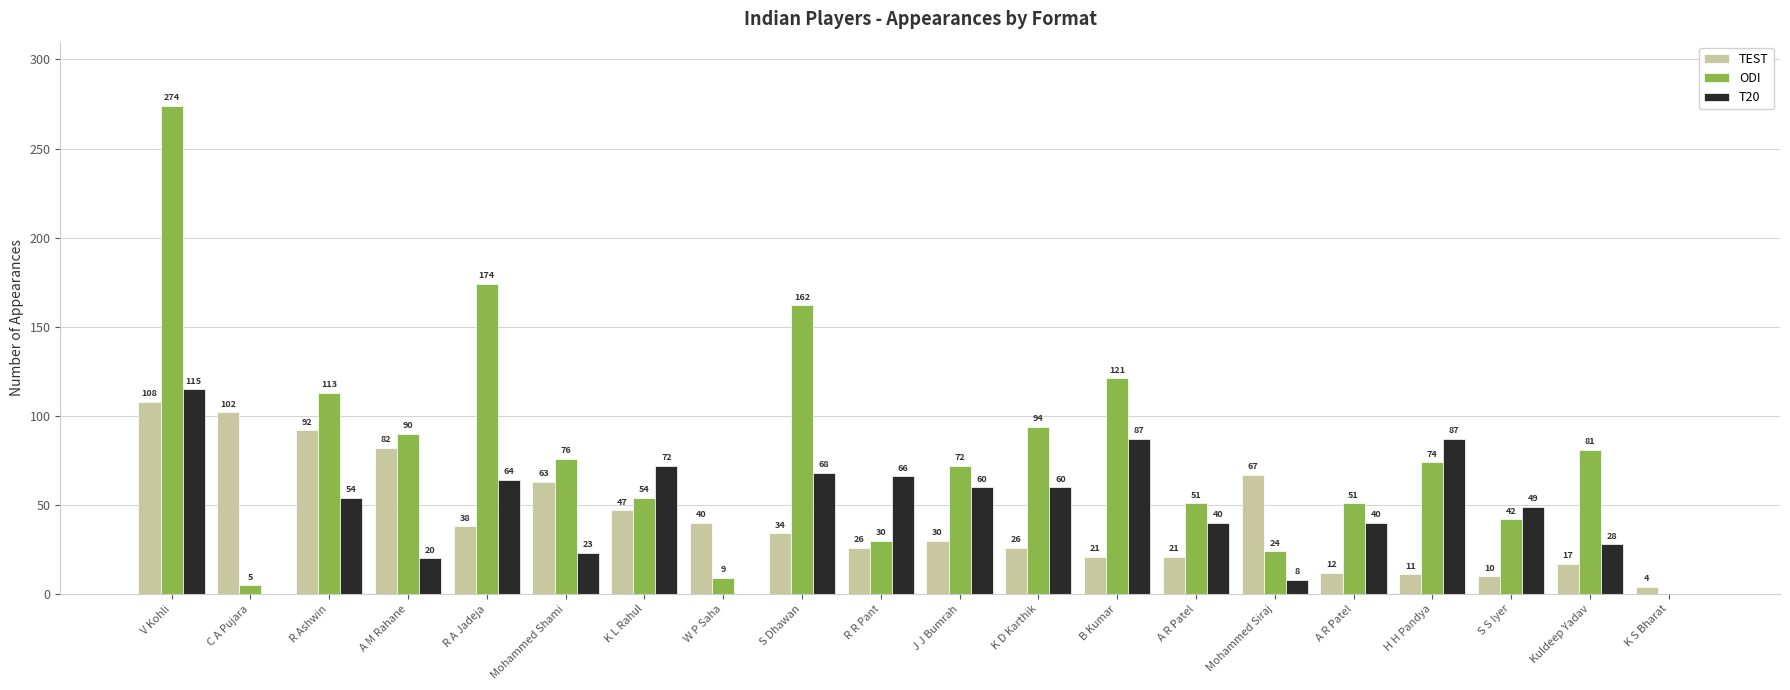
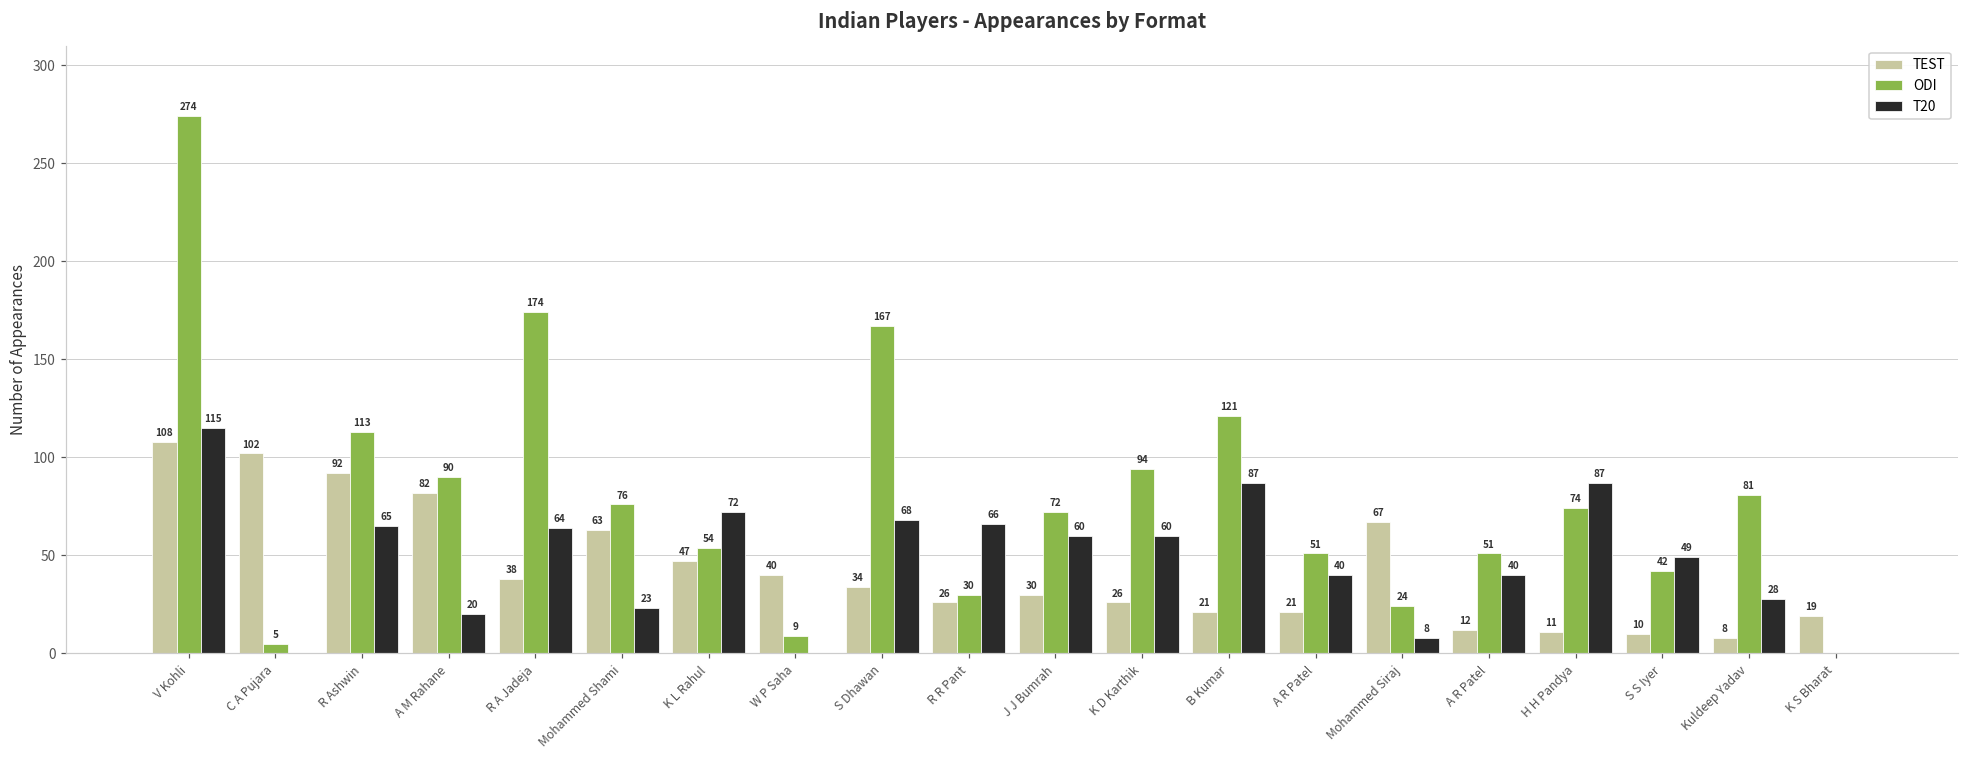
  {
    "TEST": {
      "V Kohli": 108,
      "C A Pujara": 102,
      "R Ashwin": 92,
      "A M Rahane": 82,
      "R A Jadeja": 38,
      "Mohammed Shami": 63,
      "K L Rahul": 47,
      "W P Saha": 40,
      "S Dhawan": 34,
      "R R Pant": 26,
      "J J Bumrah": 30,
      "K D Karthik": 26,
      "B Kumar": 21,
      "Mohammed Siraj": 67,
      "H H Pandya": 11,
      "S S Iyer": 10,
-     "Kuldeep Yadav": 17,
-     "K S Bharat": 4
+     "Kuldeep Yadav": 8,
+     "K S Bharat": 19
    },
    "ODI": {
      "V Kohli": 274,
      "C A Pujara": 5,
      "R Ashwin": 113,
      "A M Rahane": 90,
      "R A Jadeja": 174,
      "Mohammed Shami": 76,
      "K L Rahul": 54,
      "W P Saha": 9,
-     "S Dhawan": 162,
+     "S Dhawan": 167,
      "R R Pant": 30,
      "J J Bumrah": 72,
      "K D Karthik": 94,
      "B Kumar": 121,
      "Mohammed Siraj": 24,
      "H H Pandya": 74,
      "S S Iyer": 42,
      "Kuldeep Yadav": 81
    },
    "T20": {
      "V Kohli": 115,
-     "R Ashwin": 54,
+     "R Ashwin": 65,
      "A M Rahane": 20,
      "R A Jadeja": 64,
      "Mohammed Shami": 23,
      "K L Rahul": 72,
      "S Dhawan": 68,
      "R R Pant": 66,
      "J J Bumrah": 60,
      "K D Karthik": 60,
      "B Kumar": 87,
      "Mohammed Siraj": 8,
      "H H Pandya": 87,
      "S S Iyer": 49,
      "Kuldeep Yadav": 28
    }
  }
